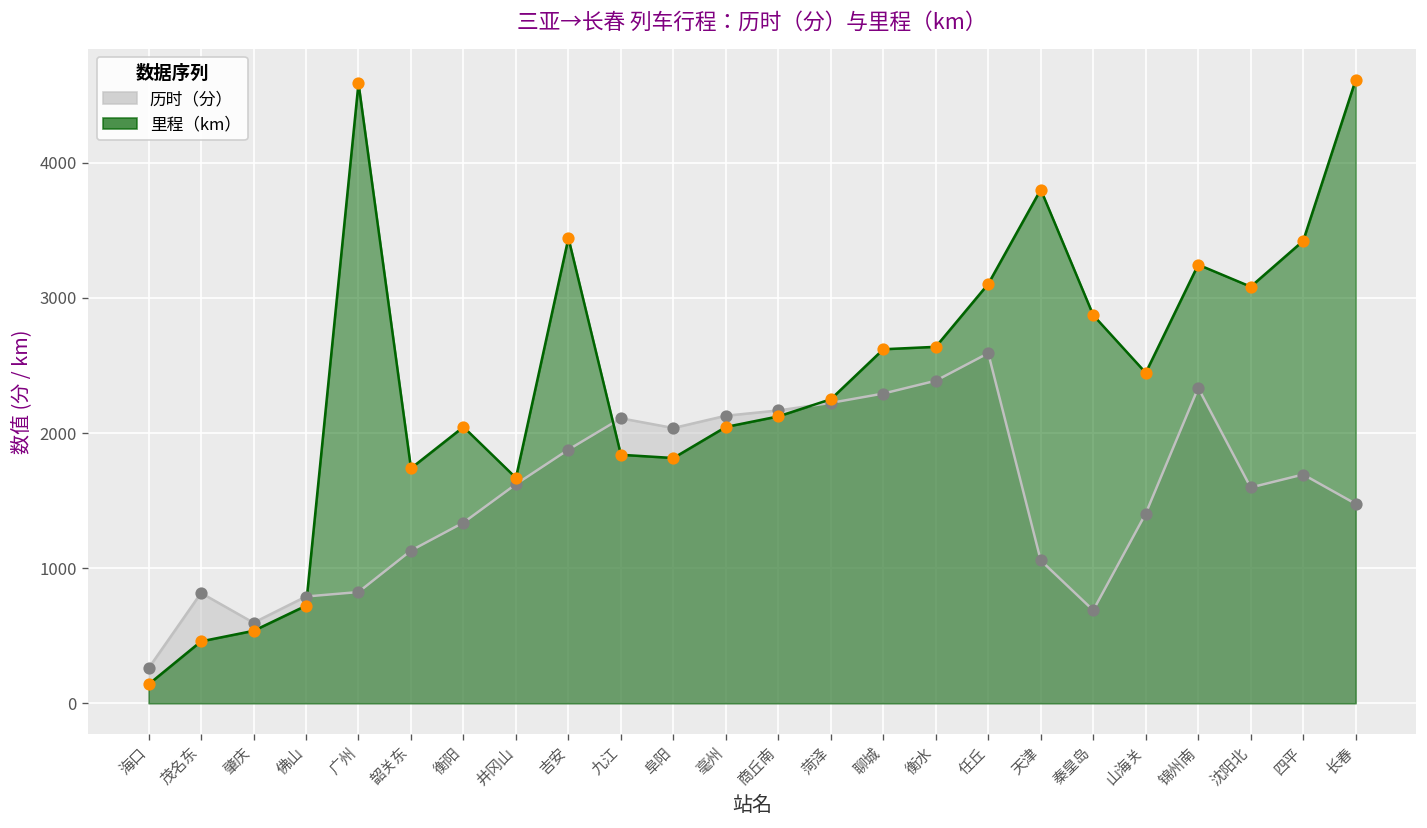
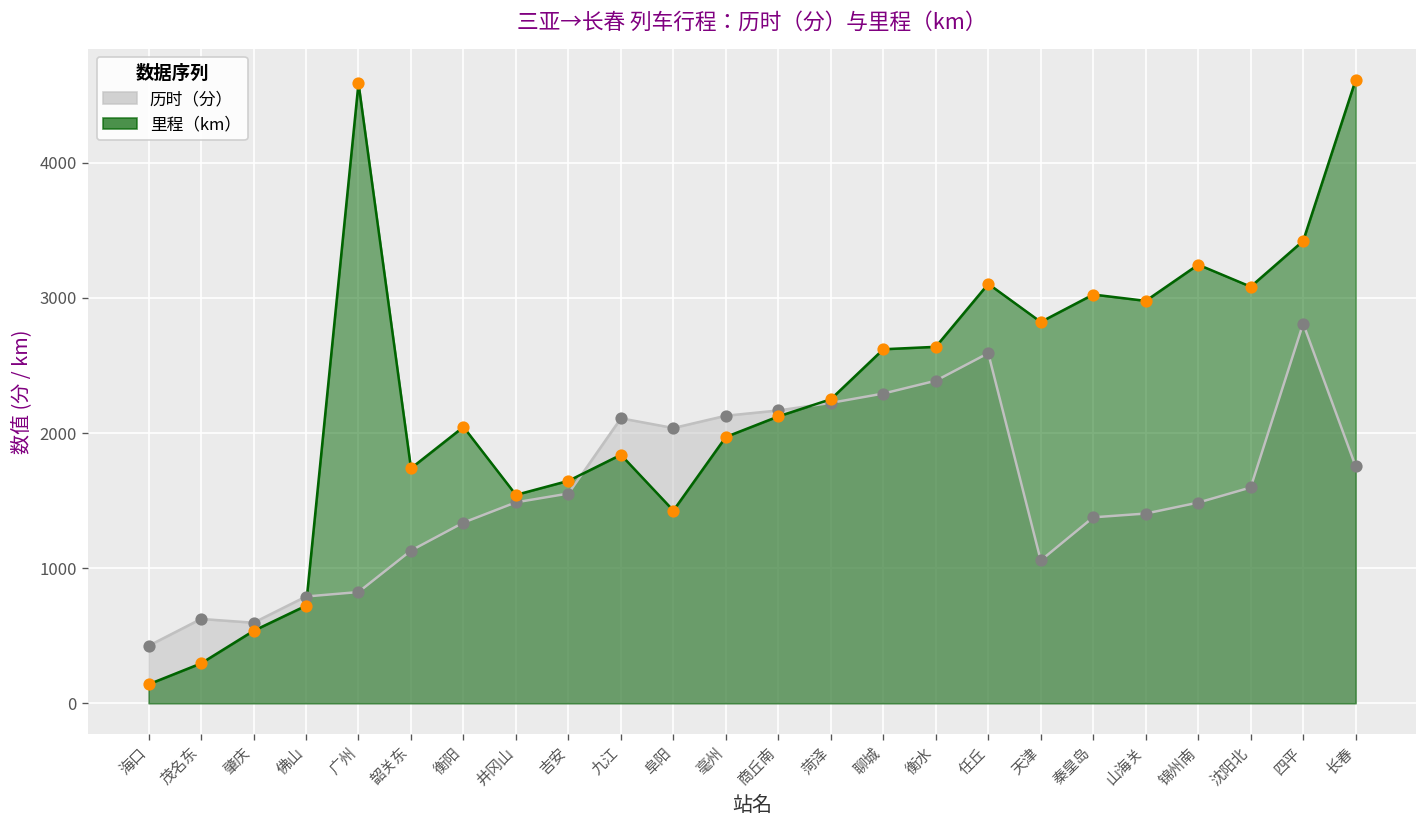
  {
    "历时（分）": {
-     "海口": 260,
-     "茂名东": 820,
+     "海口": 430,
+     "茂名东": 620,
      "肇庆": 600,
      "佛山": 790,
      "广州": 820,
      "韶关东": 1130,
      "衡阳": 1340,
-     "井冈山": 1620,
-     "吉安": 1880,
+     "井冈山": 1490,
+     "吉安": 1550,
      "九江": 2110,
      "阜阳": 2040,
      "毫州": 2130,
      "商丘南": 2170,
      "菏泽": 2220,
      "聊城": 2290,
      "衡水": 2390,
      "任丘": 2590,
      "天津": 1060,
-     "秦皇岛": 690,
+     "秦皇岛": 1380,
      "山海关": 1400,
-     "锦州南": 2330,
+     "锦州南": 1490,
      "沈阳北": 1600,
-     "四平": 1690,
-     "长春": 1480
+     "四平": 2810,
+     "长春": 1750
    },
    "里程（km）": {
      "海口": 140,
-     "茂名东": 460,
+     "茂名东": 300,
      "肇庆": 540,
      "佛山": 720,
      "广州": 4590,
      "韶关东": 1740,
      "衡阳": 2050,
-     "井冈山": 1670,
-     "吉安": 3440,
+     "井冈山": 1540,
+     "吉安": 1650,
      "九江": 1840,
-     "阜阳": 1820,
-     "毫州": 2050,
+     "阜阳": 1430,
+     "毫州": 1970,
      "商丘南": 2120,
      "菏泽": 2250,
      "聊城": 2620,
      "衡水": 2640,
      "任丘": 3100,
-     "天津": 3800,
-     "秦皇岛": 2870,
-     "山海关": 2450,
+     "天津": 2820,
+     "秦皇岛": 3030,
+     "山海关": 2980,
      "锦州南": 3250,
      "沈阳北": 3080,
      "四平": 3420,
      "长春": 4610
    }
  }
